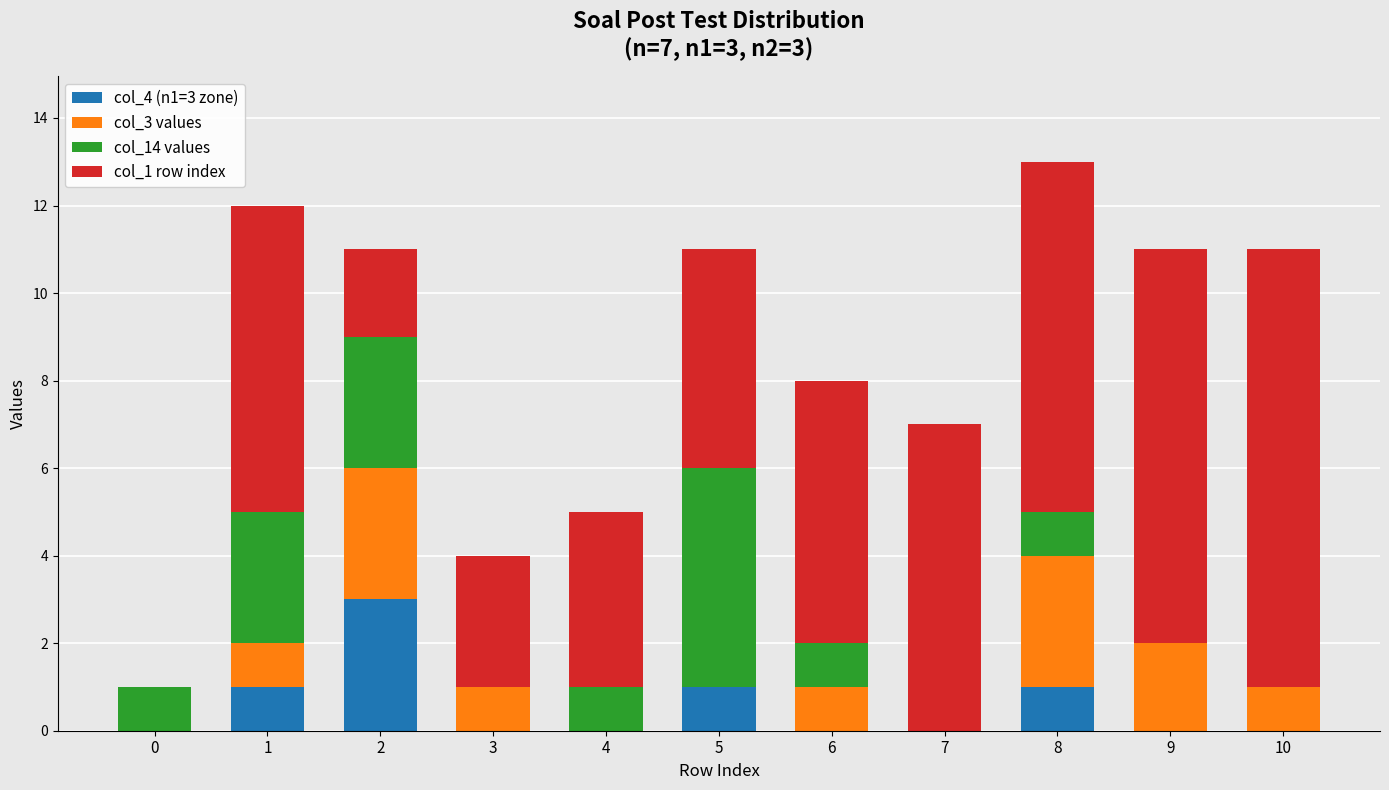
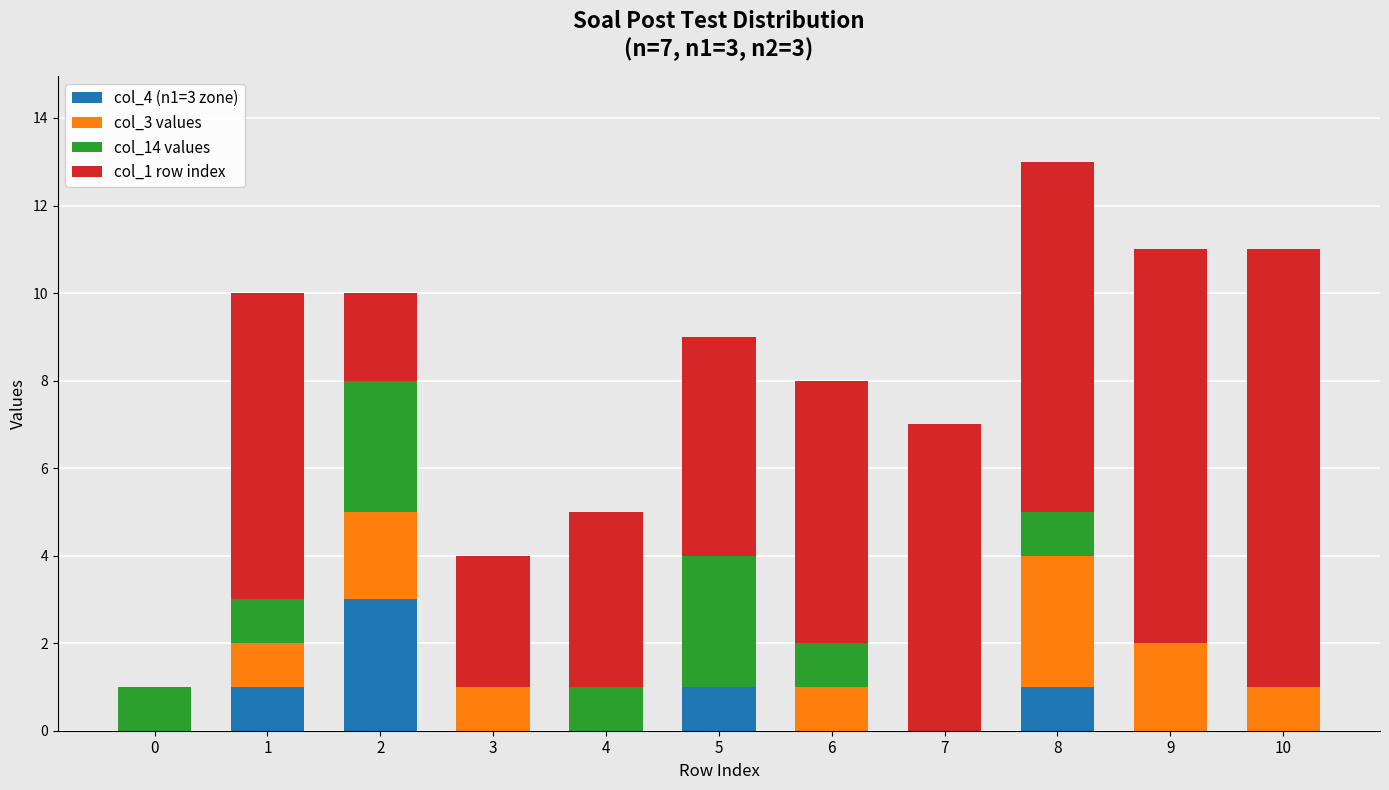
  {
    "col_4 (n1=3 zone)": {
      "0": 0,
      "1": 1,
      "2": 3,
      "3": 0,
      "4": 0,
      "5": 1,
      "6": 0,
      "7": 0,
      "8": 1,
      "9": 0,
      "10": 0
    },
    "col_3 values": {
-     "2": 3
+     "2": 2
    },
    "col_14 values": {
-     "1": 3,
-     "5": 5
+     "1": 1,
+     "5": 3
    },
    "col_1 row index": {
      "0": 0,
      "1": 7,
      "2": 2,
      "3": 3,
      "4": 4,
      "5": 5,
      "6": 6,
      "7": 7,
      "8": 8,
      "9": 9,
      "10": 10
    }
  }
